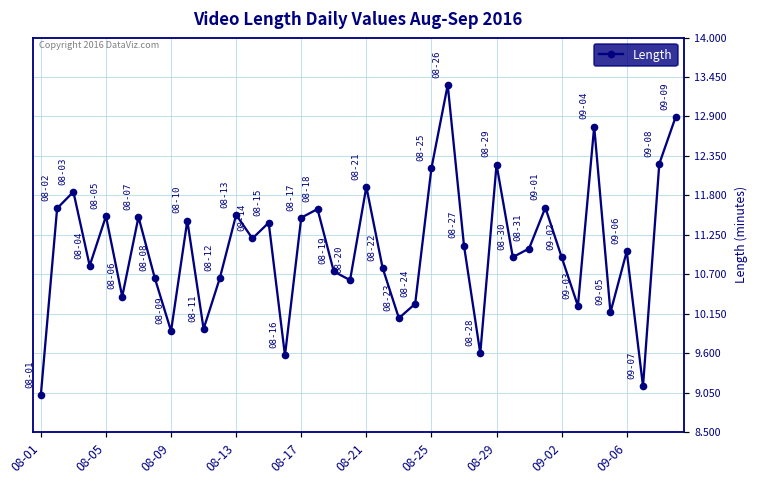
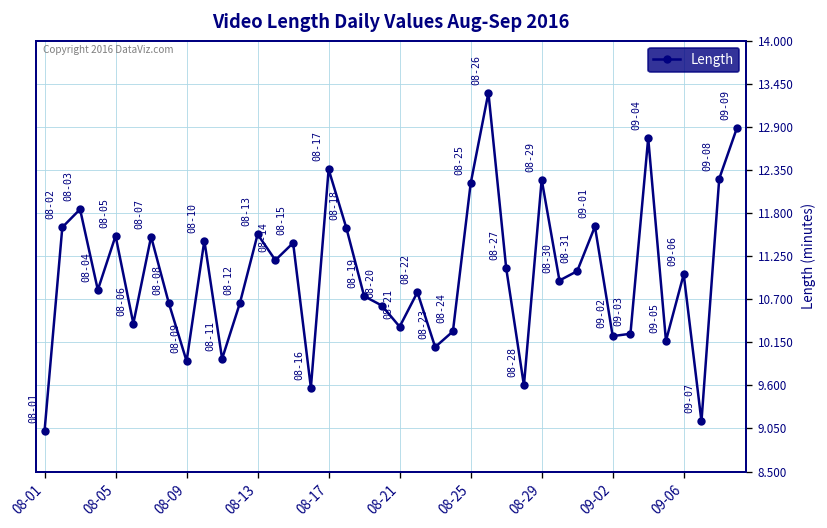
  {
-   "08-17": 11.5,
-   "08-21": 11.9,
-   "09-02": 10.9
+   "08-17": 12.4,
+   "08-21": 10.4,
+   "09-02": 10.2
  }
